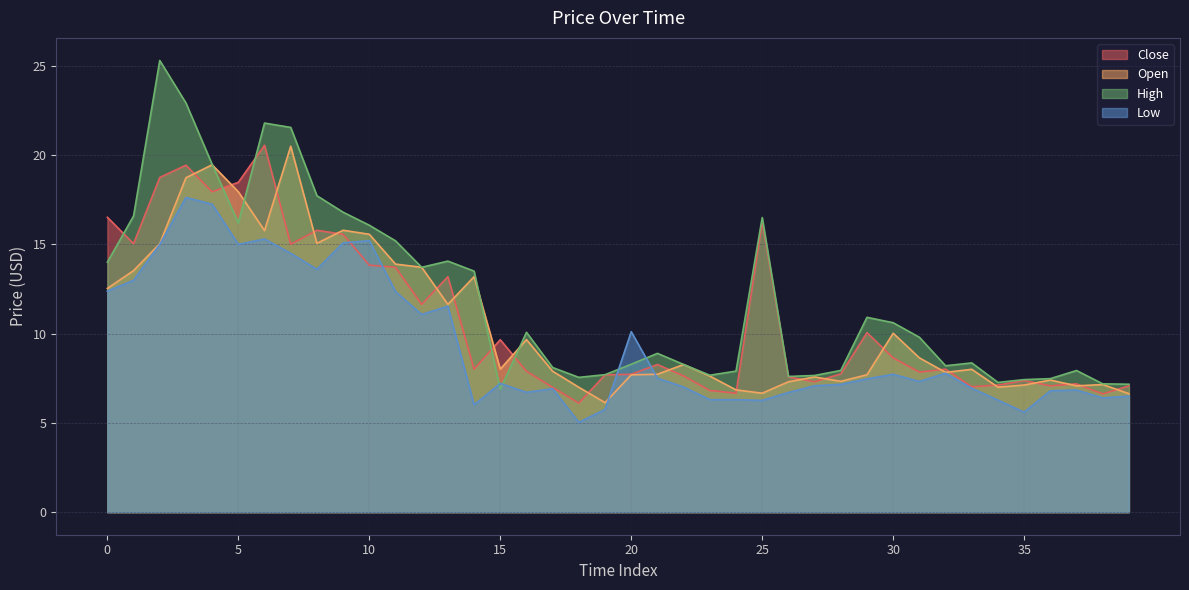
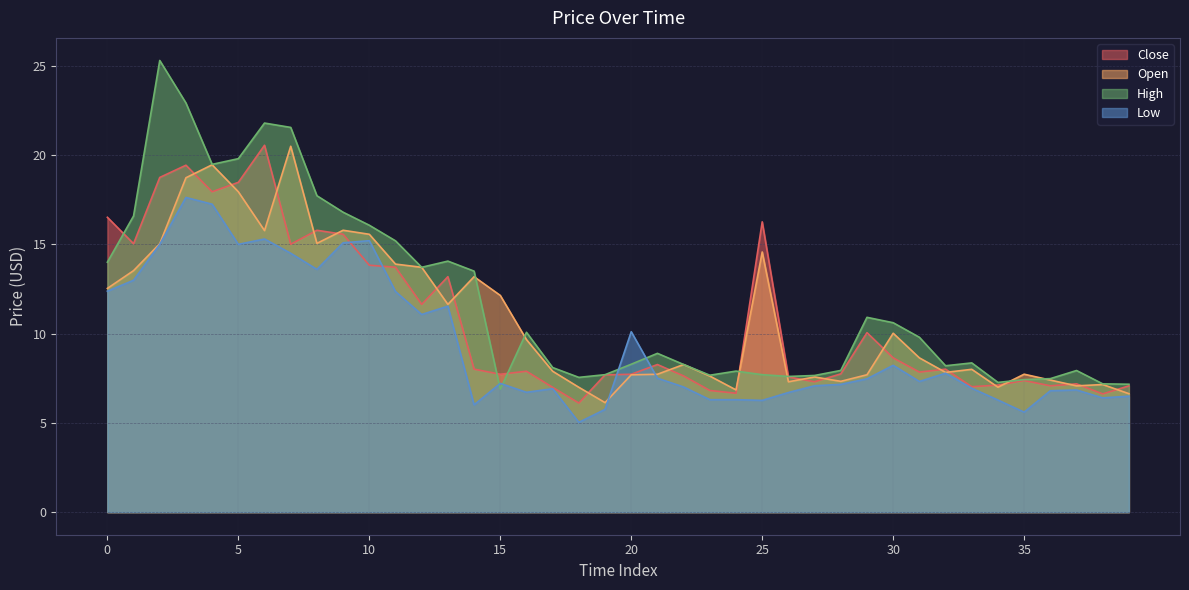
  {
    "Close": {
      "0": 16.5,
      "5": 18.5,
      "10": 13.8,
-     "15": 9.7,
+     "15": 7.7,
      "25": 16.3,
      "30": 8.6
    },
    "Open": {
      "0": 12.5,
      "5": 17.9,
      "10": 15.6,
-     "15": 8.0,
-     "25": 6.7,
+     "15": 12.1,
+     "25": 14.6,
      "30": 10.0,
-     "35": 7.1
+     "35": 7.7
    },
    "High": {
      "0": 14.0,
-     "5": 16.2,
+     "5": 19.8,
      "10": 16.1,
      "15": 6.9,
      "20": 8.3,
-     "25": 16.5,
+     "25": 7.7,
      "30": 10.6
    },
    "Low": {
      "0": 12.4,
      "5": 15.0,
      "10": 15.2,
      "15": 7.2,
      "20": 10.1,
      "25": 6.3,
-     "30": 7.7,
+     "30": 8.2,
      "35": 5.6
    }
  }
